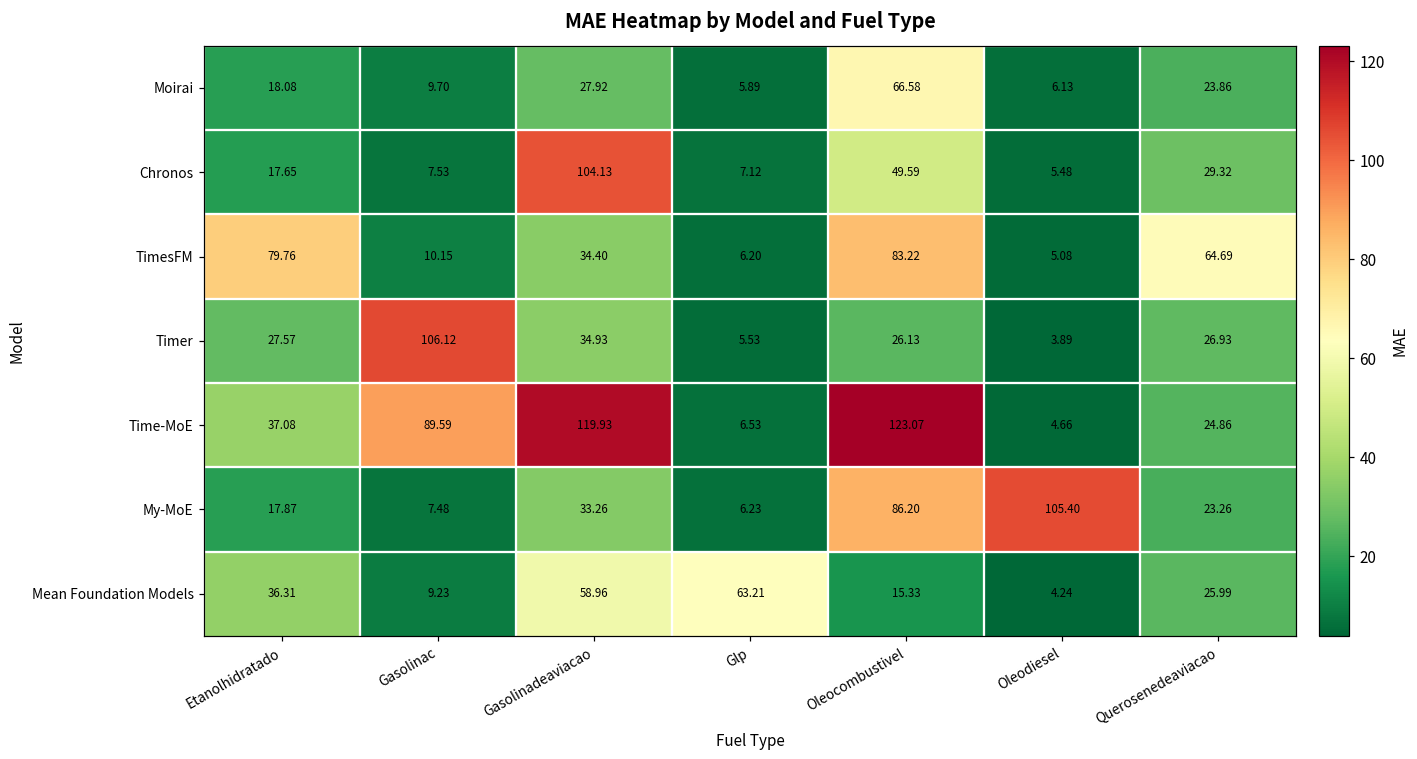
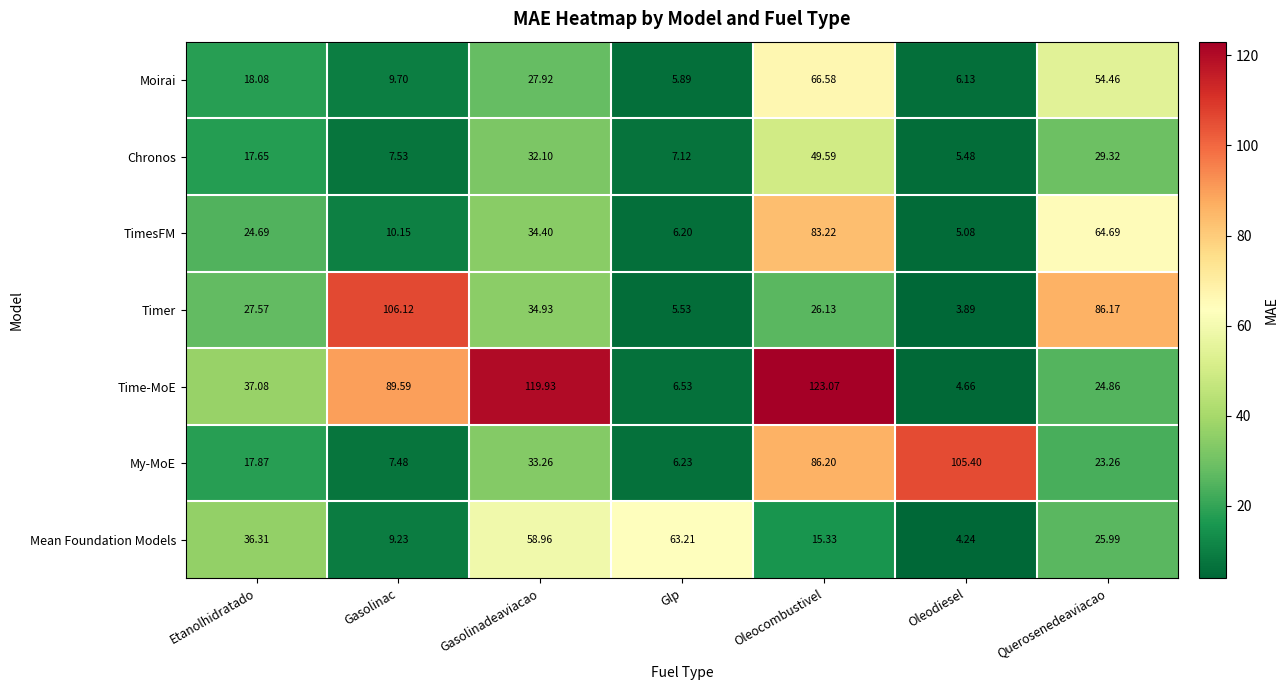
  {
    "Moirai": {
      "Etanolhidratado": 18.08,
      "Gasolinac": 9.70,
      "Gasolinadeaviacao": 27.92,
      "Glp": 5.89,
      "Oleocombustivel": 66.58,
      "Oleodiesel": 6.13,
-     "Querosenedeaviacao": 23.86
+     "Querosenedeaviacao": 54.46
    },
    "Chronos": {
      "Etanolhidratado": 17.65,
      "Gasolinac": 7.53,
-     "Gasolinadeaviacao": 104.13,
+     "Gasolinadeaviacao": 32.10,
      "Glp": 7.12,
      "Oleocombustivel": 49.59,
      "Oleodiesel": 5.48,
      "Querosenedeaviacao": 29.32
    },
    "TimesFM": {
-     "Etanolhidratado": 79.76,
+     "Etanolhidratado": 24.69,
      "Gasolinac": 10.15,
      "Gasolinadeaviacao": 34.40,
      "Glp": 6.20,
      "Oleocombustivel": 83.22,
      "Oleodiesel": 5.08,
      "Querosenedeaviacao": 64.69
    },
    "Timer": {
      "Etanolhidratado": 27.57,
      "Gasolinac": 106.12,
      "Gasolinadeaviacao": 34.93,
      "Glp": 5.53,
      "Oleocombustivel": 26.13,
      "Oleodiesel": 3.89,
-     "Querosenedeaviacao": 26.93
+     "Querosenedeaviacao": 86.17
    },
    "Time-MoE": {
      "Etanolhidratado": 37.08,
      "Gasolinac": 89.59,
      "Gasolinadeaviacao": 119.93,
      "Glp": 6.53,
      "Oleocombustivel": 123.07,
      "Oleodiesel": 4.66,
      "Querosenedeaviacao": 24.86
    },
    "My-MoE": {
      "Etanolhidratado": 17.87,
      "Gasolinac": 7.48,
      "Gasolinadeaviacao": 33.26,
      "Glp": 6.23,
      "Oleocombustivel": 86.20,
      "Oleodiesel": 105.40,
      "Querosenedeaviacao": 23.26
    },
    "Mean Foundation Models": {
      "Etanolhidratado": 36.31,
      "Gasolinac": 9.23,
      "Gasolinadeaviacao": 58.96,
      "Glp": 63.21,
      "Oleocombustivel": 15.33,
      "Oleodiesel": 4.24,
      "Querosenedeaviacao": 25.99
    }
  }
